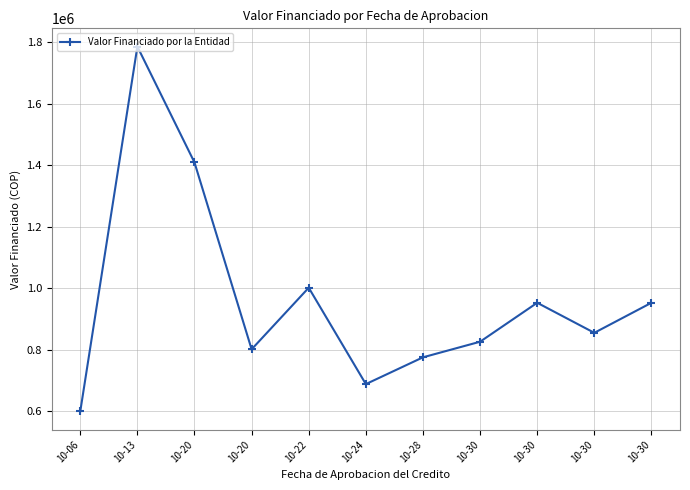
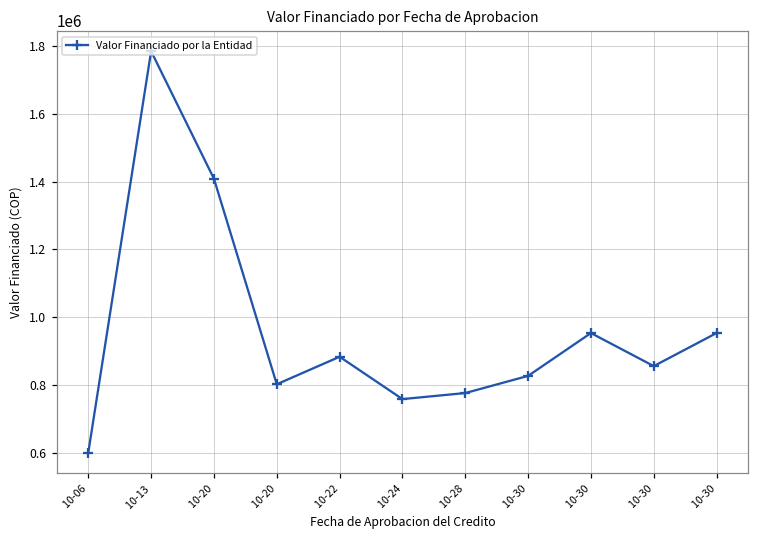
  {
    "10-06": 600000,
-   "10-22": 1000000,
-   "10-24": 690000,
+   "10-22": 880000,
+   "10-24": 760000,
    "10-28": 780000
  }
